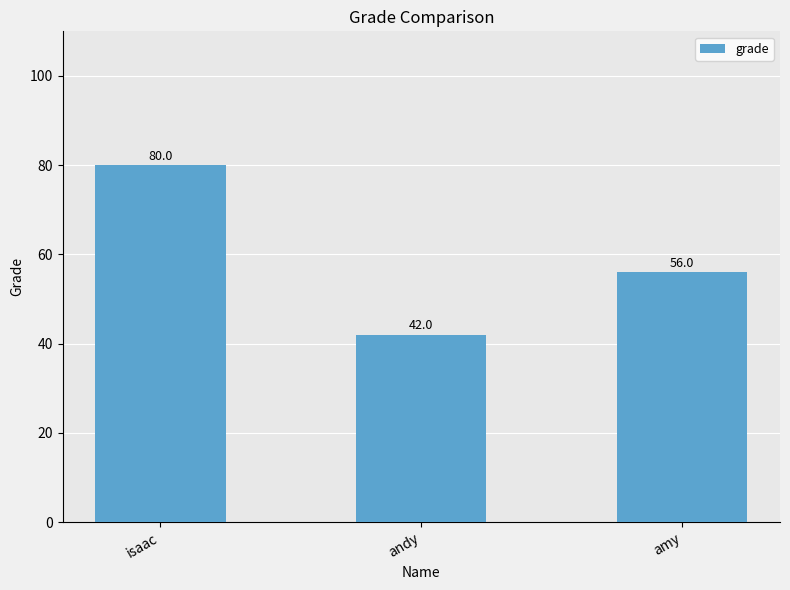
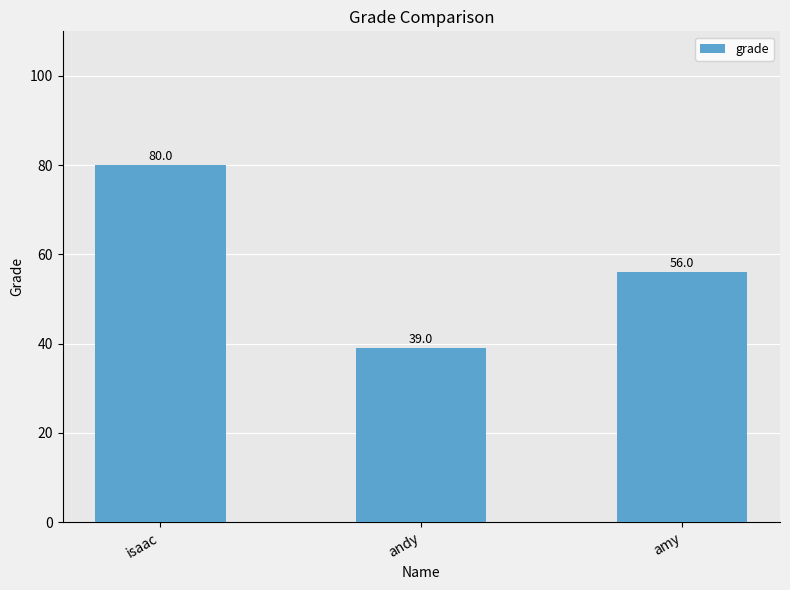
  {
    "isaac": 80.0,
-   "andy": 42.0,
+   "andy": 39.0,
    "amy": 56.0
  }
